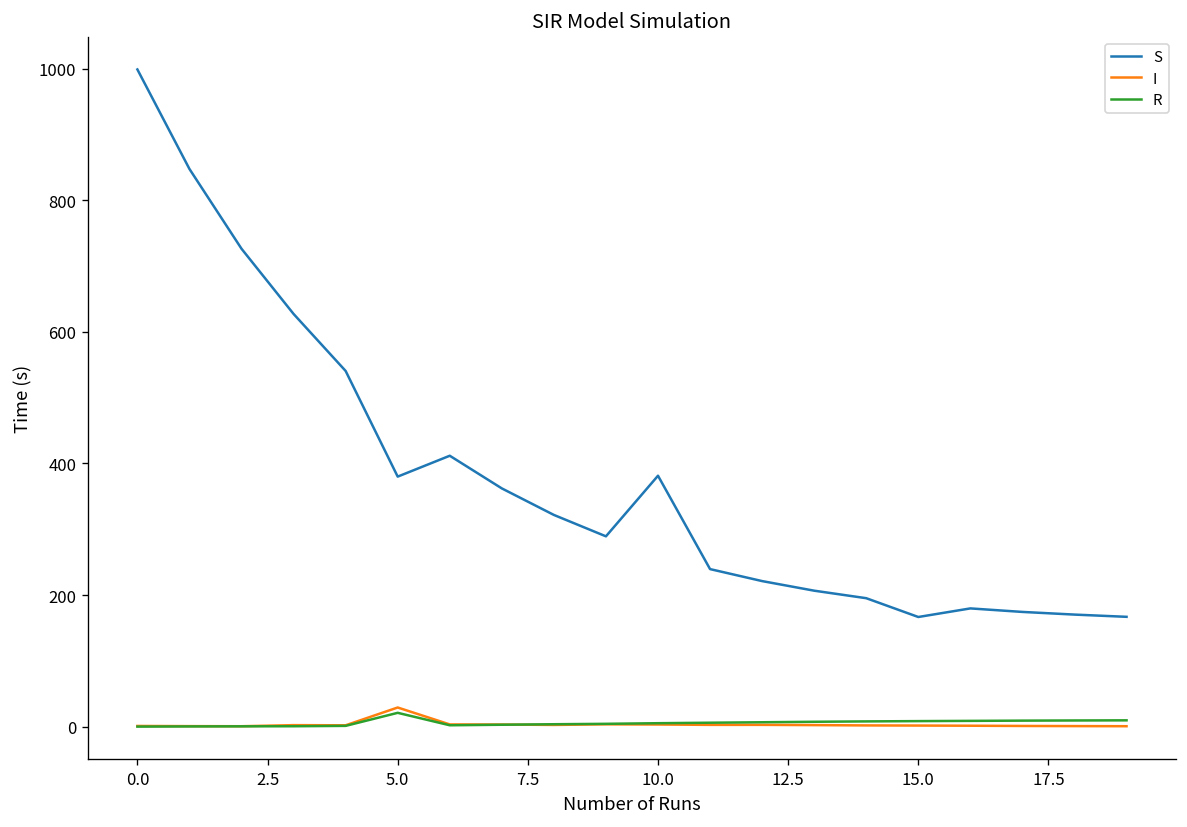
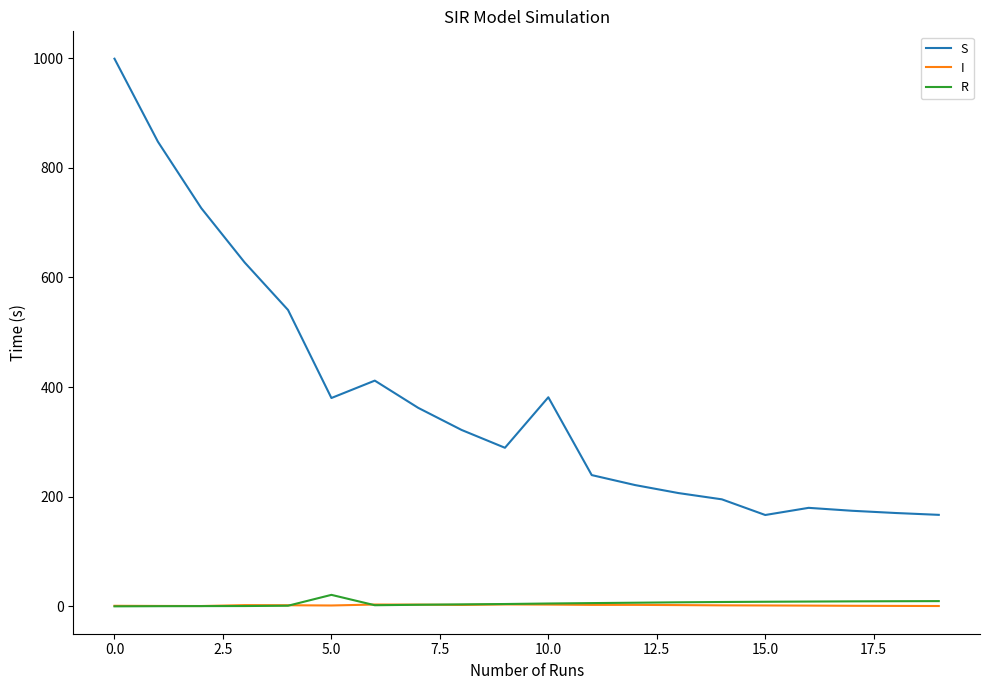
  {
    "S": {
      "0.0": 1000,
      "5.0": 380,
      "10.0": 380,
      "15.0": 170
    },
    "I": {
-     "5.0": 30,
+     "5.0": 0,
      "15.0": 0
    },
    "R": {
      "5.0": 20,
      "15.0": 10
    }
  }
